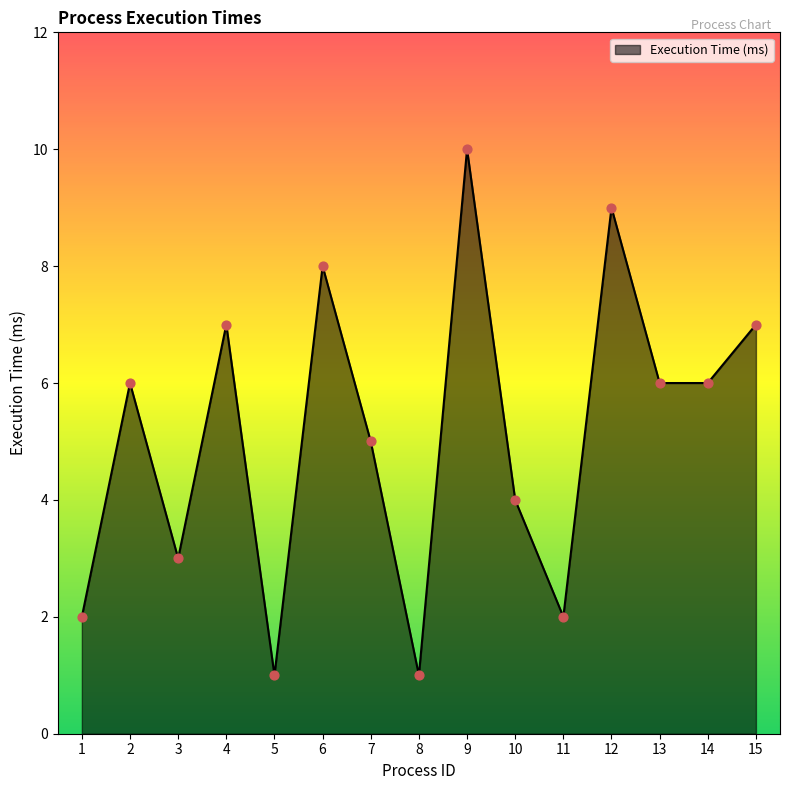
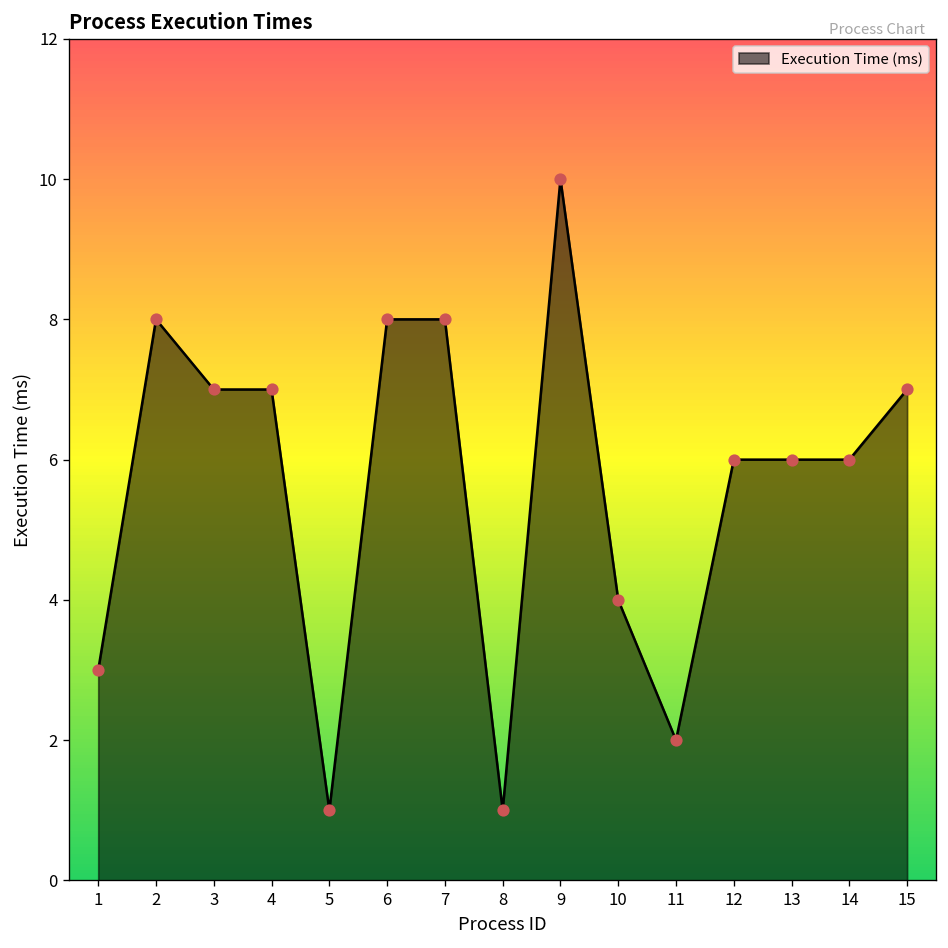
  {
-   "1": 2,
-   "2": 6,
-   "3": 3,
+   "1": 3,
+   "2": 8,
+   "3": 7,
    "4": 7,
    "5": 1,
    "6": 8,
-   "7": 5,
+   "7": 8,
    "8": 1,
    "9": 10,
    "10": 4,
    "11": 2,
-   "12": 9,
+   "12": 6,
    "13": 6,
    "14": 6,
    "15": 7
  }
